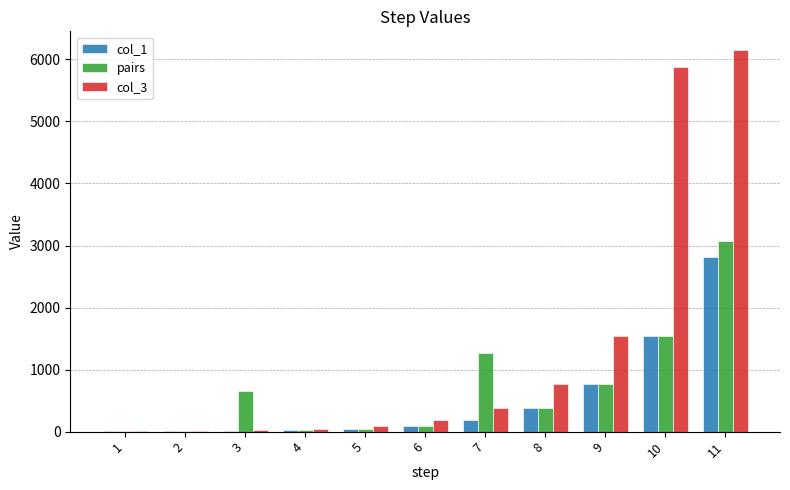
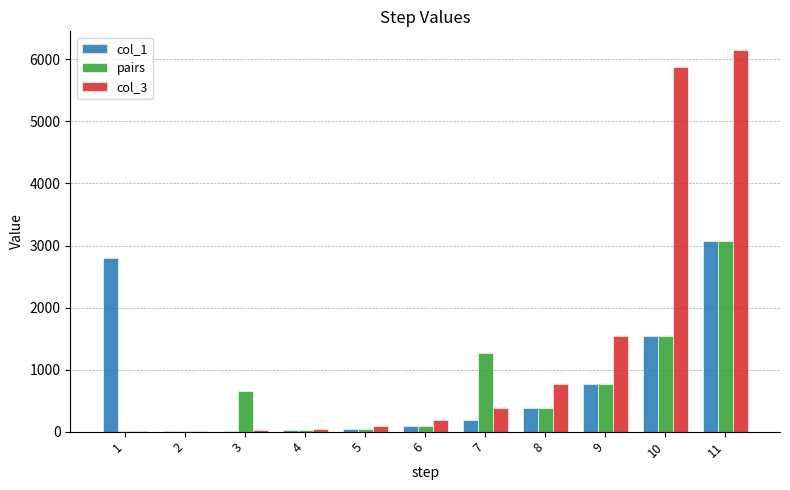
  {
    "col_1": {
-     "1": 0,
+     "1": 2800,
      "5": 0,
      "6": 100,
      "7": 200,
      "8": 400,
      "9": 800,
      "10": 1500,
-     "11": 2800
+     "11": 3100
    },
    "pairs": {
      "3": 600,
      "5": 0,
      "6": 100,
      "7": 1300,
      "8": 400,
      "9": 800,
      "10": 1500,
      "11": 3100
    },
    "col_3": {
      "4": 0,
      "5": 100,
      "6": 200,
      "7": 400,
      "8": 800,
      "9": 1500,
      "10": 5900,
      "11": 6100
    }
  }
